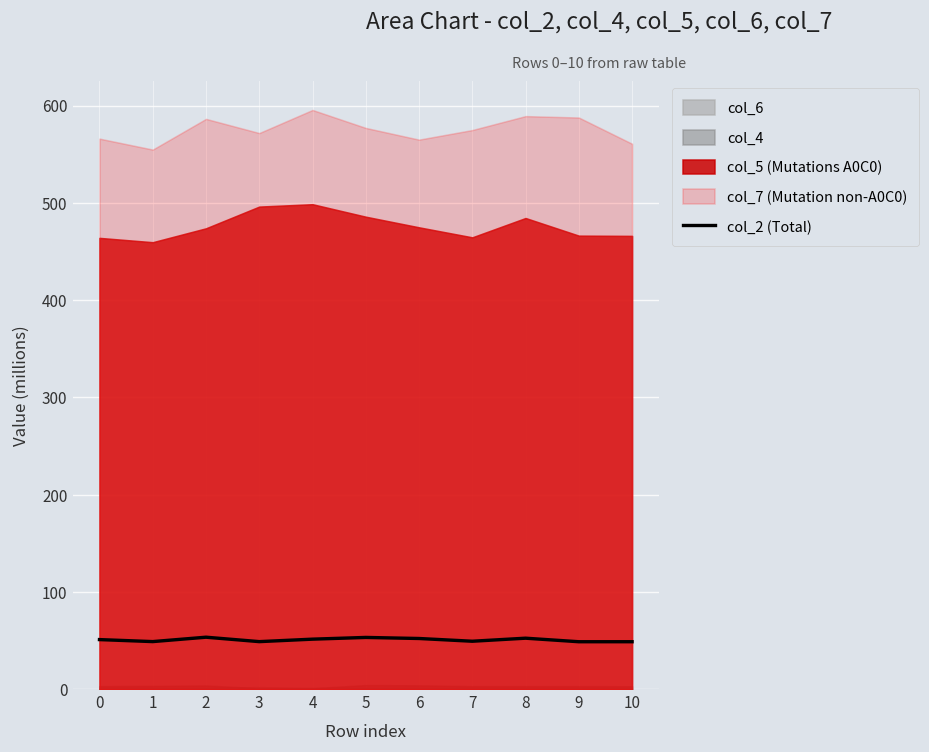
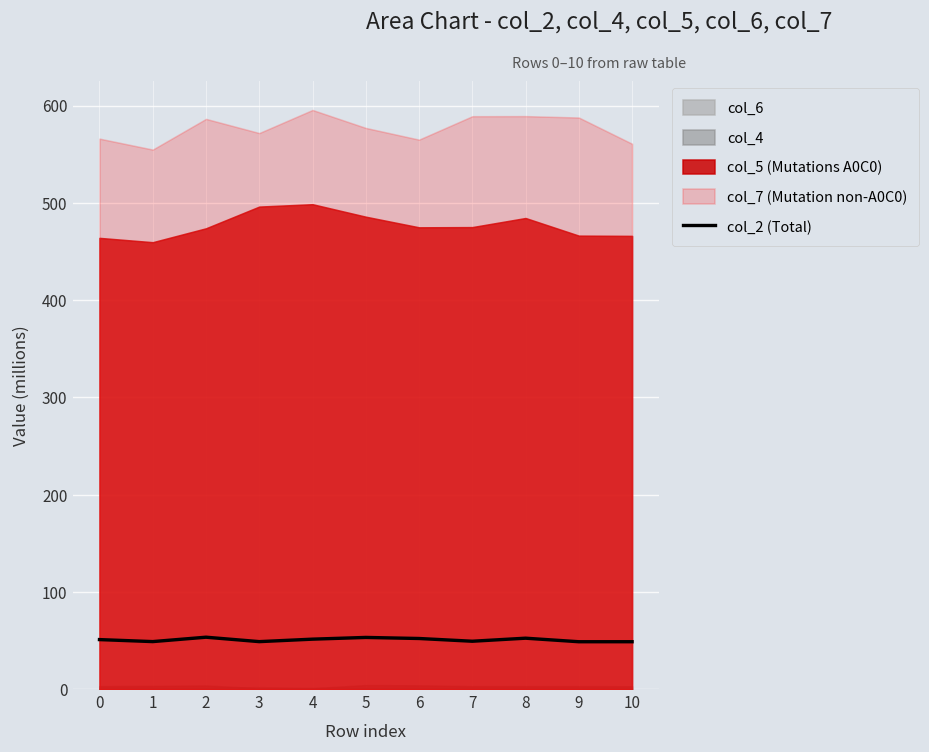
  {
    "col_2 (Total)": {
      "0": 50,
      "1": 50,
      "2": 50,
      "3": 50,
      "4": 50,
      "5": 50,
      "6": 50,
      "7": 50,
      "8": 50,
      "9": 50,
      "10": 50
    },
    "col_5 (Mutations A0C0)": {
      "0": 460,
      "1": 460,
      "2": 470,
      "3": 500,
      "4": 500,
      "5": 490,
      "6": 470,
-     "7": 460,
+     "7": 480,
      "8": 480,
      "9": 470,
      "10": 470
    },
    "col_7 (Mutation non-A0C0)": {
      "0": 570,
      "1": 550,
      "2": 590,
      "3": 570,
      "4": 600,
      "5": 580,
      "6": 560,
-     "7": 570,
+     "7": 590,
      "8": 590,
      "9": 590,
      "10": 560
    }
  }
